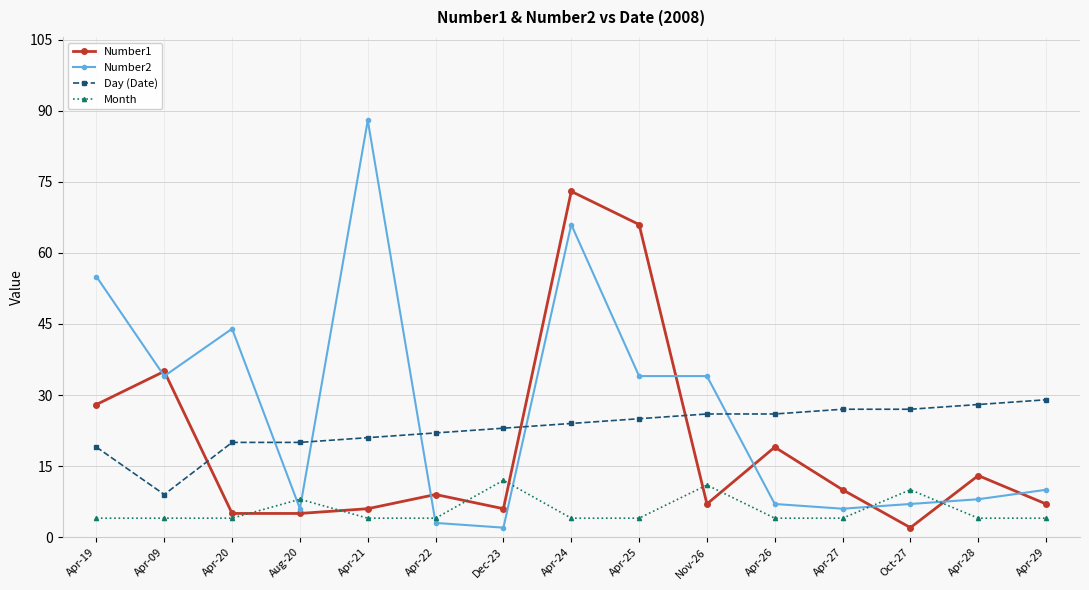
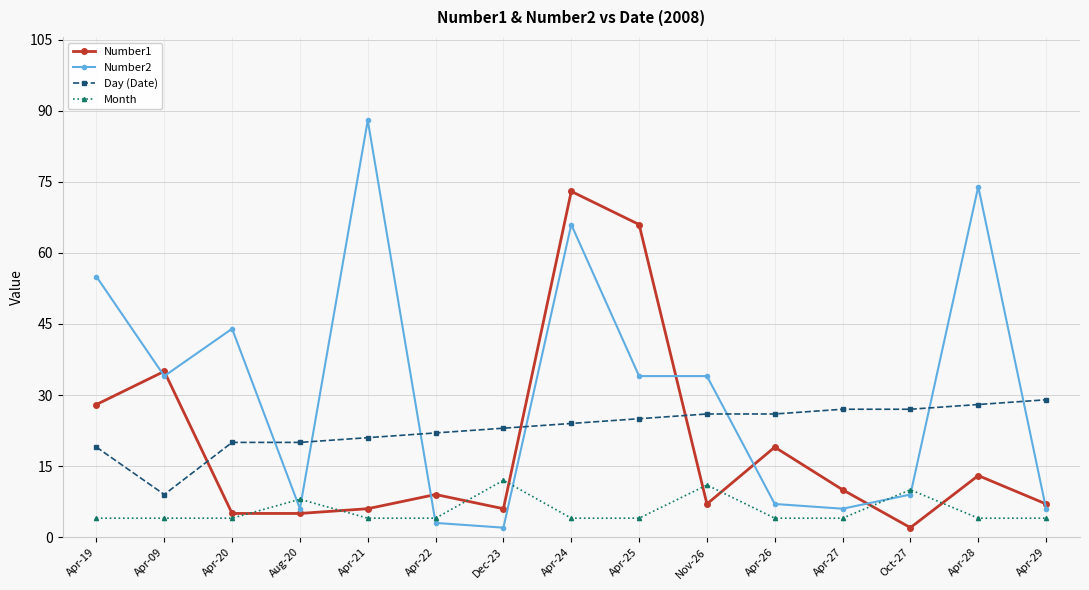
  {
    "Number1": {
      "Apr-19": 28,
      "Apr-09": 35,
      "Apr-20": 5,
      "Aug-20": 5,
      "Apr-21": 6,
      "Apr-22": 9,
      "Dec-23": 6,
      "Apr-24": 73,
      "Apr-25": 66,
      "Nov-26": 7,
      "Apr-26": 19,
      "Apr-27": 10,
      "Oct-27": 2,
      "Apr-28": 13,
      "Apr-29": 7
    },
    "Number2": {
      "Apr-19": 55,
      "Apr-09": 34,
      "Apr-20": 44,
      "Aug-20": 6,
      "Apr-21": 88,
      "Apr-22": 3,
      "Dec-23": 2,
      "Apr-24": 66,
      "Apr-25": 34,
      "Nov-26": 34,
      "Apr-26": 7,
      "Apr-27": 6,
-     "Oct-27": 7,
-     "Apr-28": 8,
-     "Apr-29": 10
+     "Oct-27": 9,
+     "Apr-28": 74,
+     "Apr-29": 6
    }
  }
